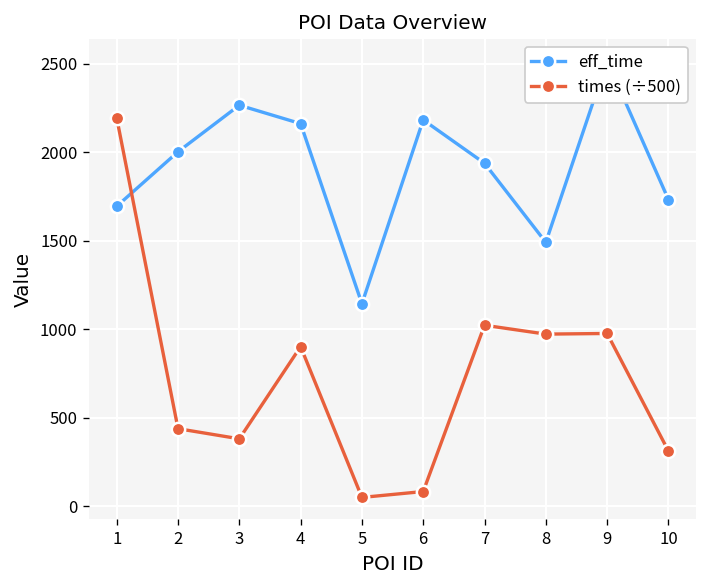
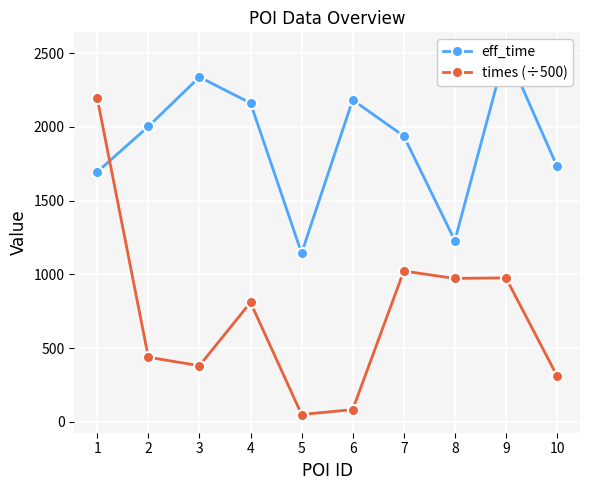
  {
    "eff_time": {
      "1": 1700,
      "2": 2000,
-     "3": 2270,
+     "3": 2340,
      "4": 2160,
      "5": 1140,
      "6": 2180,
      "7": 1940,
-     "8": 1490,
+     "8": 1230,
      "10": 1730
    },
    "times (÷500)": {
      "1": 2190,
      "2": 440,
      "3": 380,
-     "4": 900,
+     "4": 810,
      "5": 50,
      "6": 80,
      "7": 1020,
      "8": 970,
      "9": 980,
      "10": 310
    }
  }
